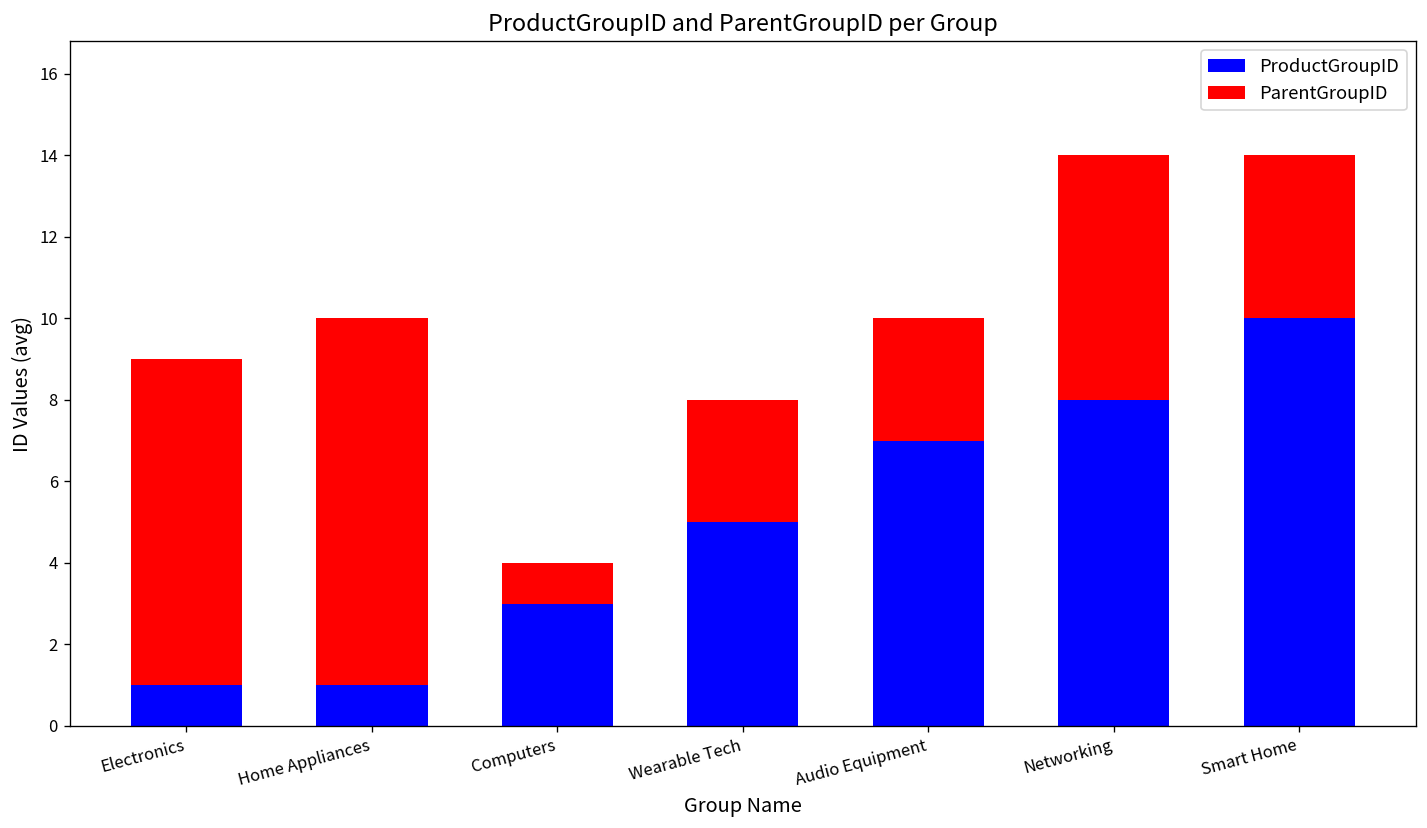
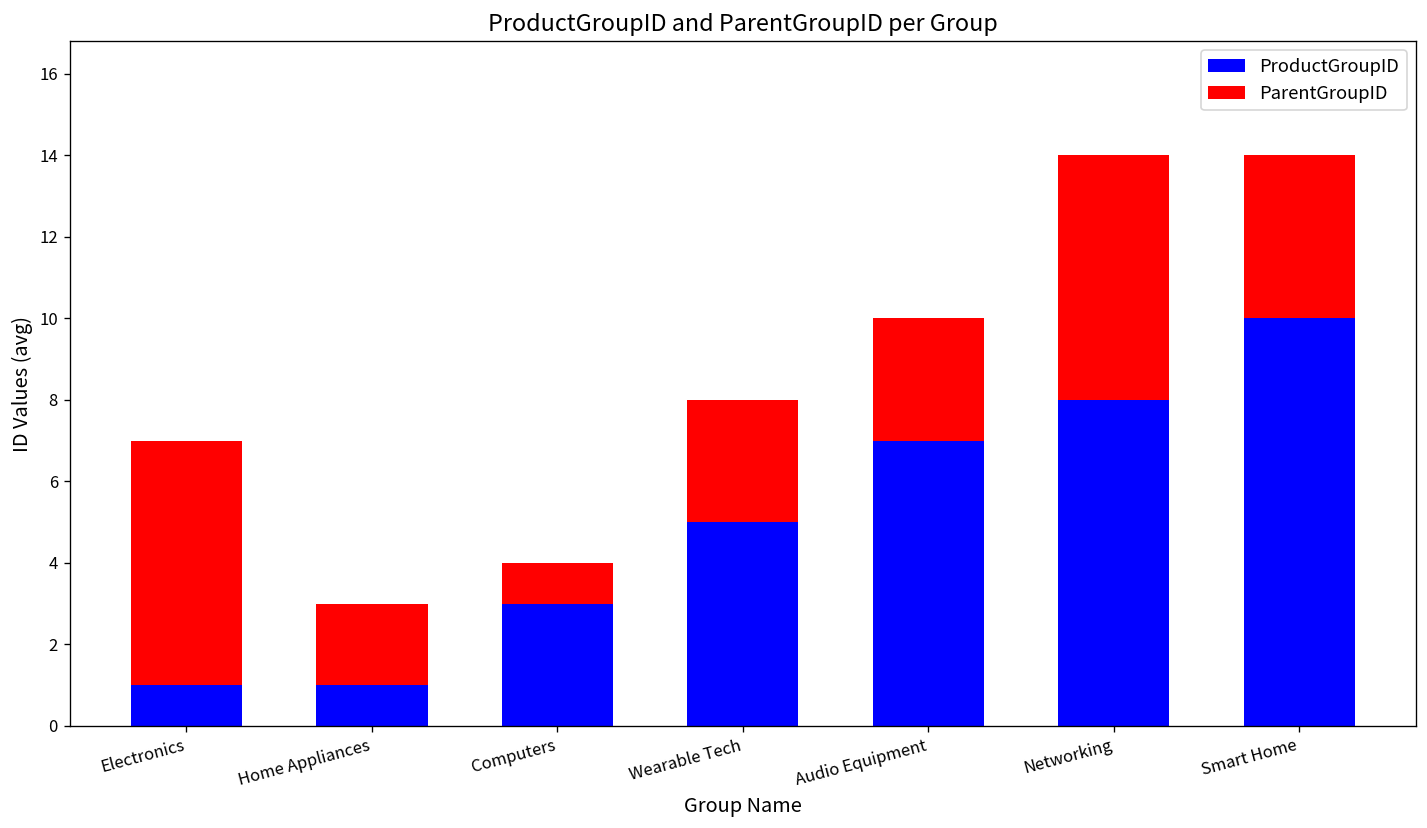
  {
    "ProductGroupID": {
      "Electronics": 1,
      "Home Appliances": 1,
      "Computers": 3,
      "Wearable Tech": 5,
      "Audio Equipment": 7,
      "Networking": 8,
      "Smart Home": 10
    },
    "ParentGroupID": {
-     "Electronics": 8,
-     "Home Appliances": 9,
+     "Electronics": 6,
+     "Home Appliances": 2,
      "Computers": 1,
      "Wearable Tech": 3,
      "Audio Equipment": 3,
      "Networking": 6,
      "Smart Home": 4
    }
  }
